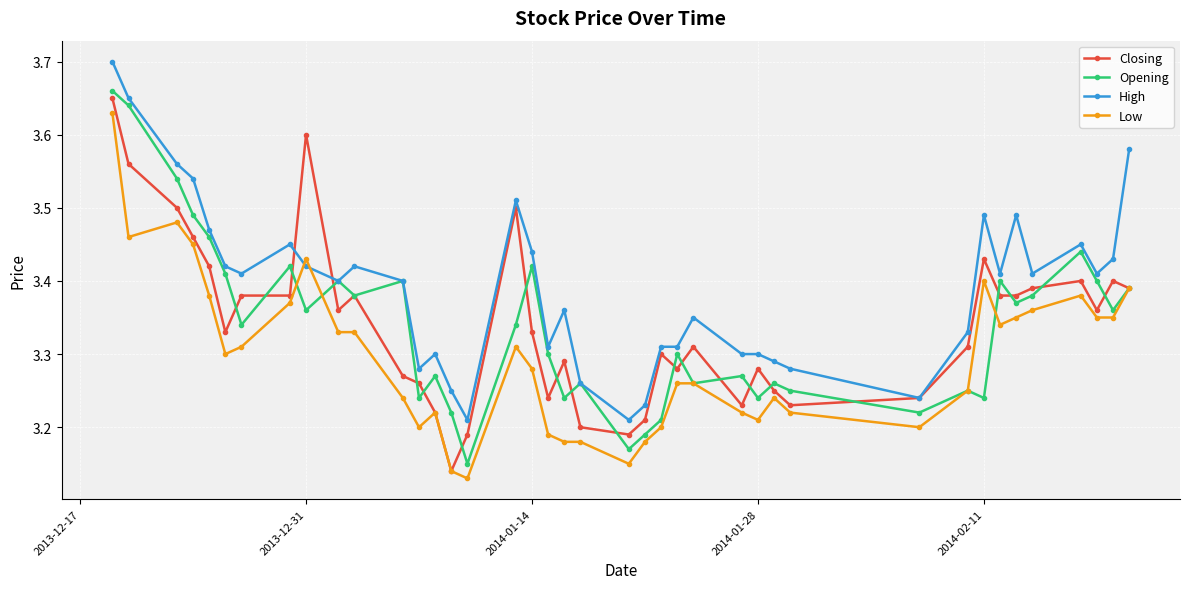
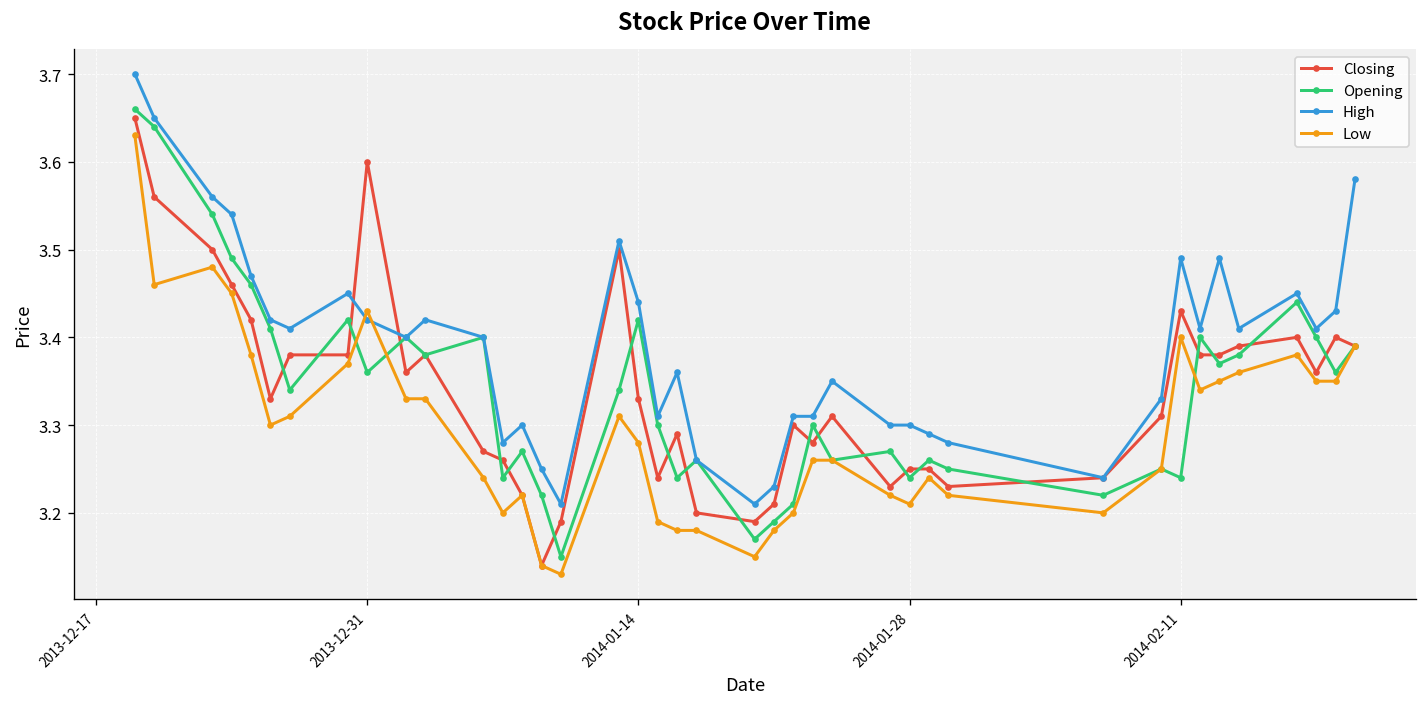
  {
    "Closing": {
      "2013-12-31": 3.60,
      "2014-01-14": 3.33,
-     "2014-01-28": 3.28,
+     "2014-01-28": 3.25,
      "2014-02-11": 3.43
    },
    "Opening": {
      "2013-12-31": 3.36,
      "2014-01-14": 3.42,
      "2014-01-28": 3.24,
      "2014-02-11": 3.24
    },
    "High": {
      "2013-12-31": 3.42,
      "2014-01-14": 3.44,
      "2014-01-28": 3.30,
      "2014-02-11": 3.49
    },
    "Low": {
      "2013-12-31": 3.43,
      "2014-01-14": 3.28,
      "2014-01-28": 3.21,
      "2014-02-11": 3.40
    }
  }
